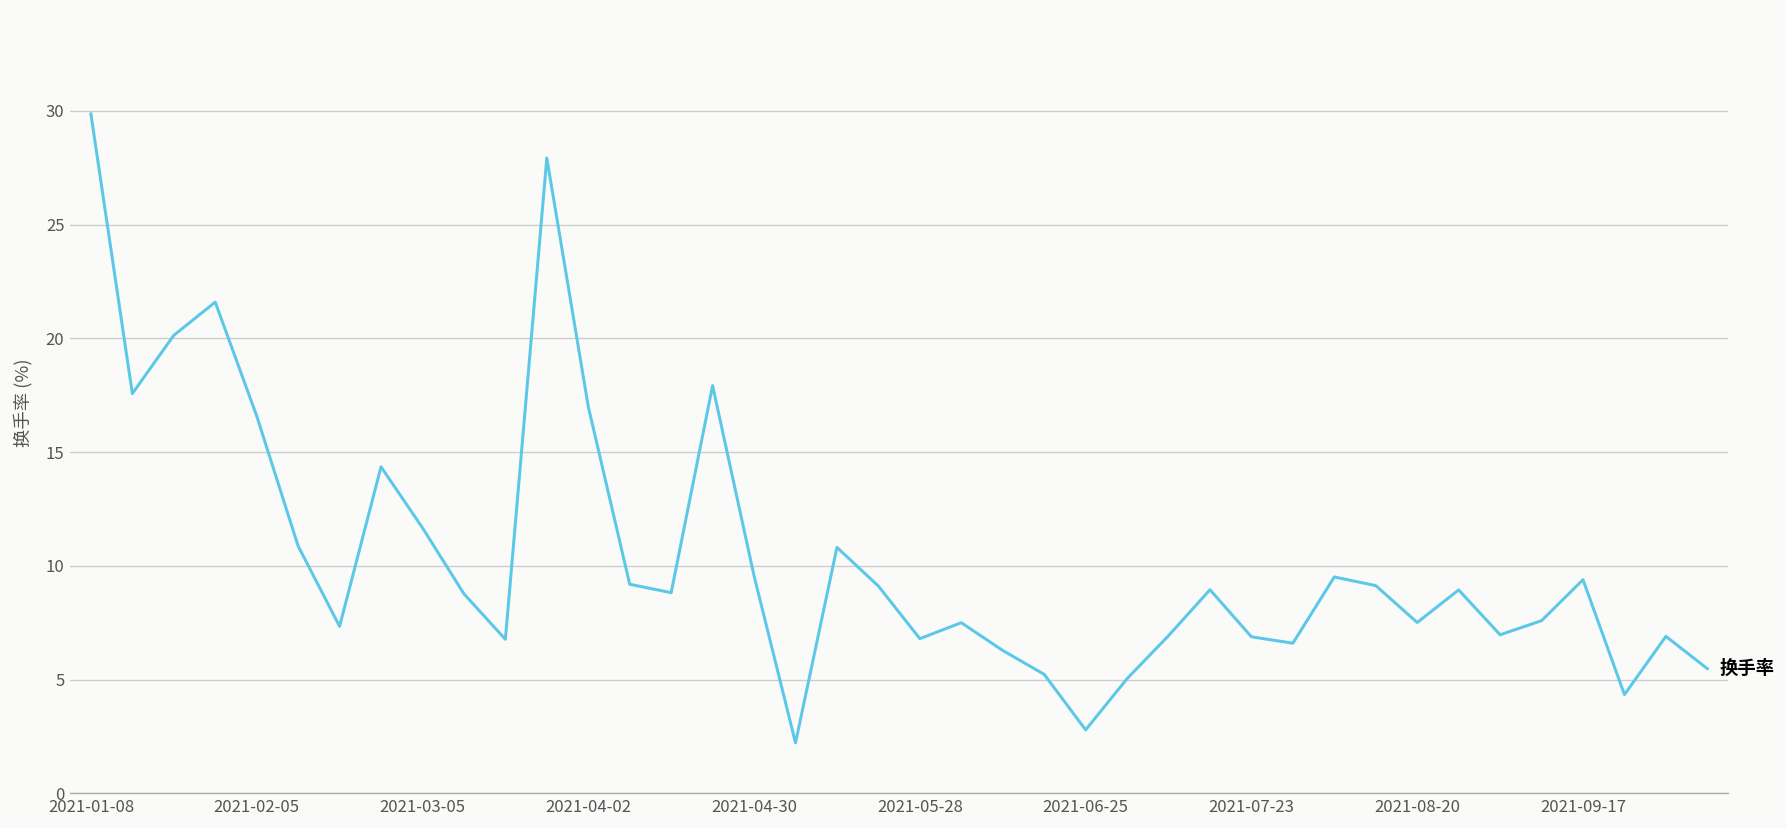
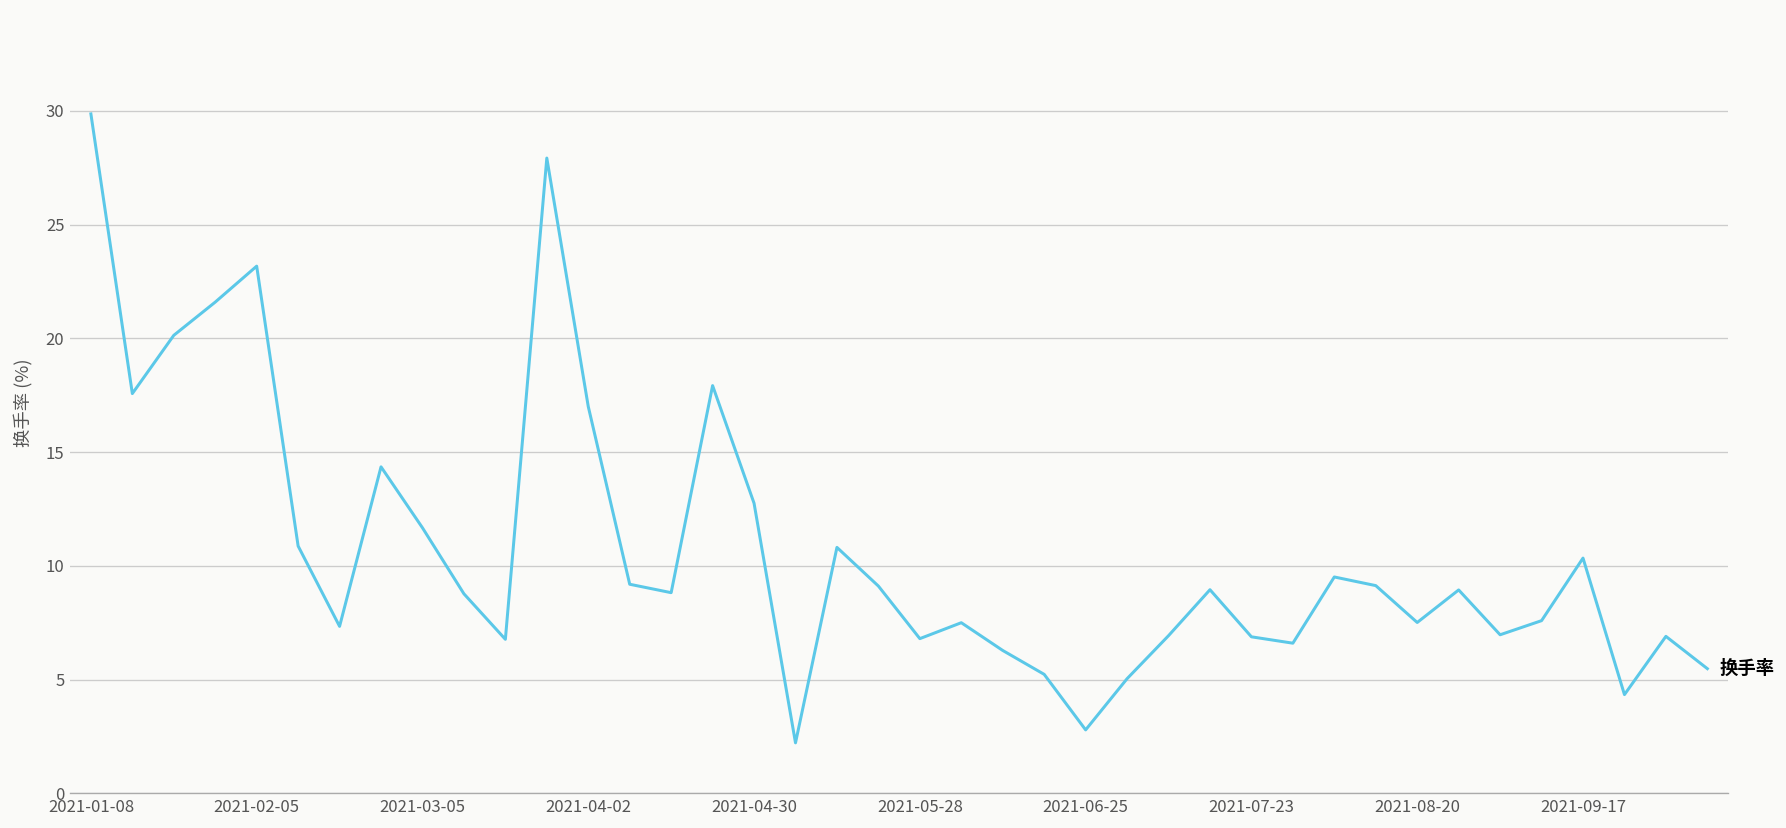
  {
    "2021-01-08": 29.9,
-   "2021-02-05": 16.6,
+   "2021-02-05": 23.2,
    "2021-03-05": 11.7,
    "2021-04-02": 17.0,
-   "2021-04-30": 9.6,
+   "2021-04-30": 12.8,
    "2021-05-28": 6.8,
    "2021-06-25": 2.8,
    "2021-07-23": 6.9,
    "2021-08-20": 7.5,
-   "2021-09-17": 9.4
+   "2021-09-17": 10.3
  }
